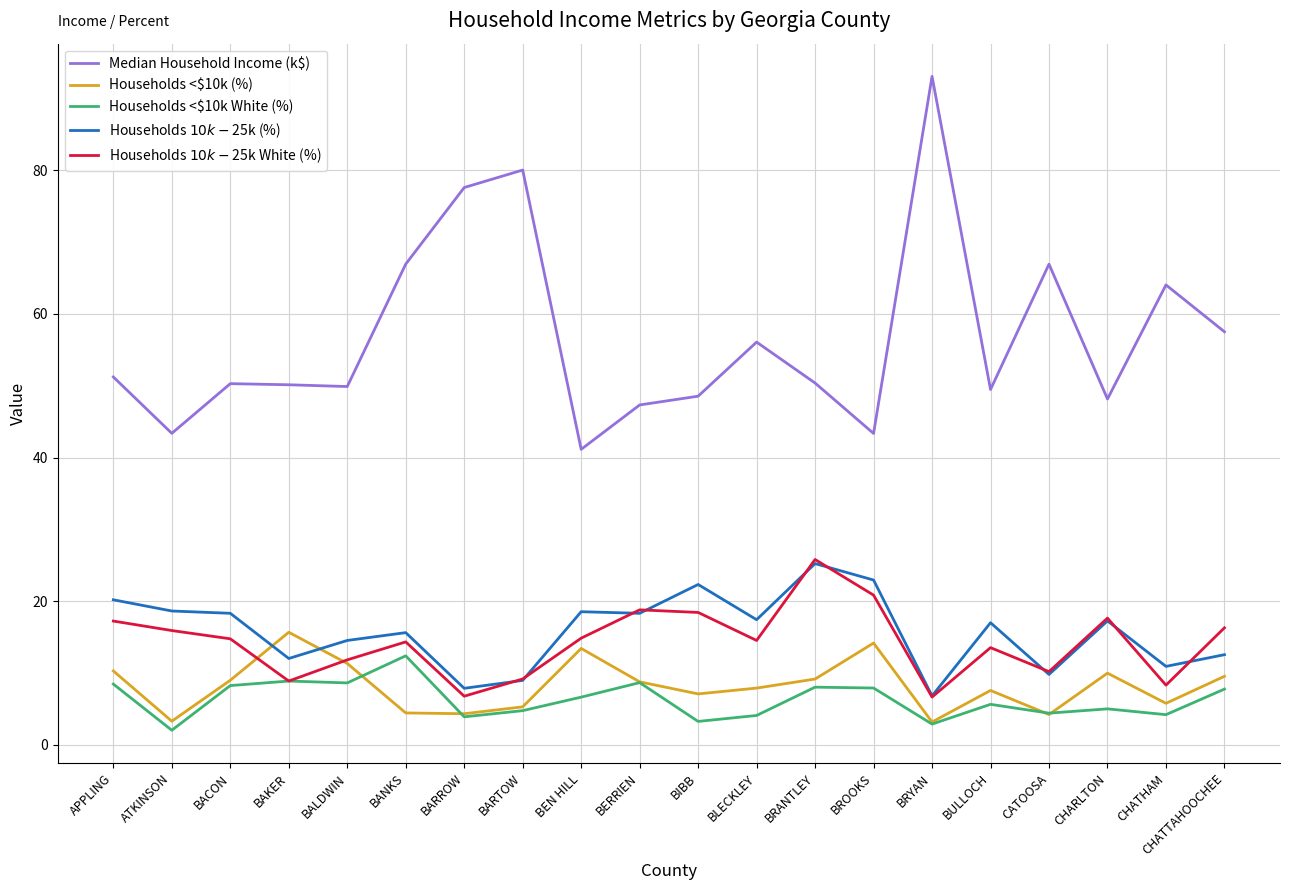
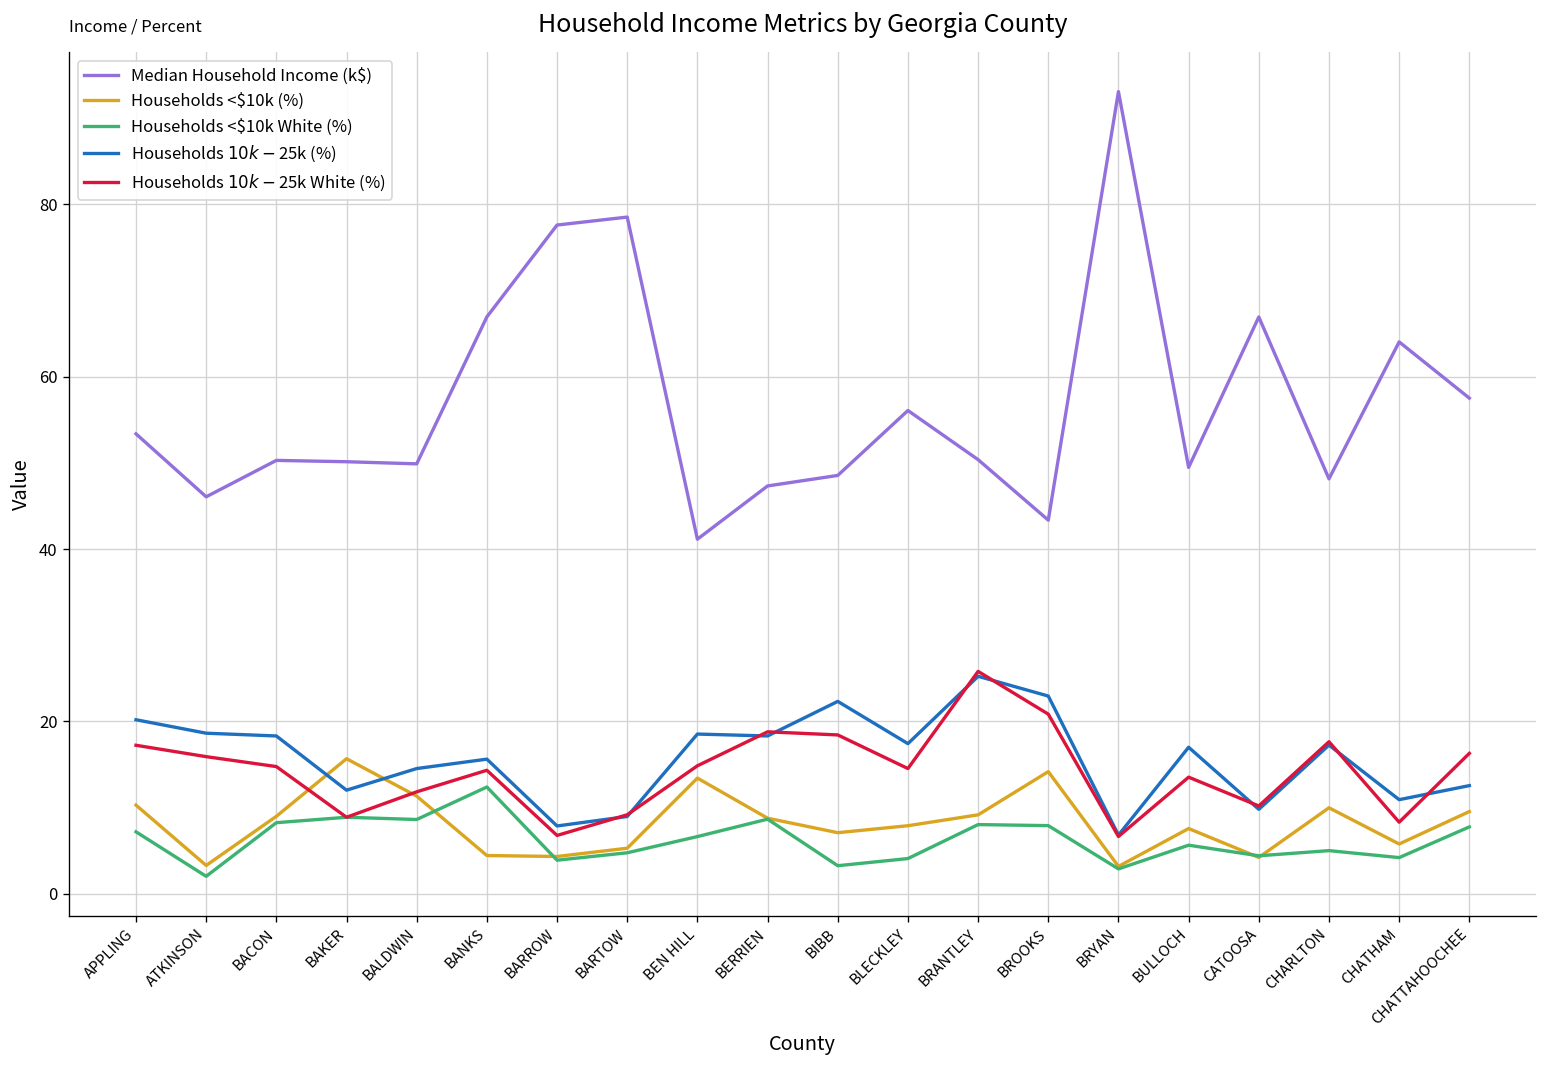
  {
    "Median Household Income (k$)": {
-     "APPLING": 51,
-     "ATKINSON": 43,
+     "APPLING": 53,
+     "ATKINSON": 46,
      "BACON": 50,
      "BAKER": 50,
      "BALDWIN": 50,
      "BANKS": 67,
      "BARROW": 78,
-     "BARTOW": 80,
+     "BARTOW": 79,
      "BEN HILL": 41,
      "BERRIEN": 47,
      "BIBB": 49,
      "BLECKLEY": 56,
      "BRANTLEY": 50,
      "BROOKS": 43,
      "BRYAN": 93,
      "BULLOCH": 49,
      "CATOOSA": 67,
      "CHARLTON": 48,
      "CHATHAM": 64,
      "CHATTAHOOCHEE": 58
    },
    "Households <$10k (%)": {
      "APPLING": 10,
      "ATKINSON": 3,
      "BACON": 9,
      "BAKER": 16,
      "BALDWIN": 11,
      "BANKS": 4,
      "BARROW": 4,
      "BARTOW": 5,
      "BEN HILL": 13,
      "BIBB": 7,
      "BLECKLEY": 8,
      "BRANTLEY": 9,
      "BROOKS": 14,
      "BULLOCH": 8,
      "CHARLTON": 10,
      "CHATHAM": 6,
      "CHATTAHOOCHEE": 10
    },
    "Households <$10k White (%)": {
-     "APPLING": 8,
+     "APPLING": 7,
      "ATKINSON": 2,
      "BACON": 8,
      "BALDWIN": 9,
      "BANKS": 12,
      "BARROW": 4,
      "BARTOW": 5,
      "BEN HILL": 7,
      "BIBB": 3,
      "BLECKLEY": 4,
      "BRANTLEY": 8,
      "BROOKS": 8,
      "BULLOCH": 6,
      "CHARLTON": 5,
      "CHATHAM": 4,
      "CHATTAHOOCHEE": 8
    }
  }
